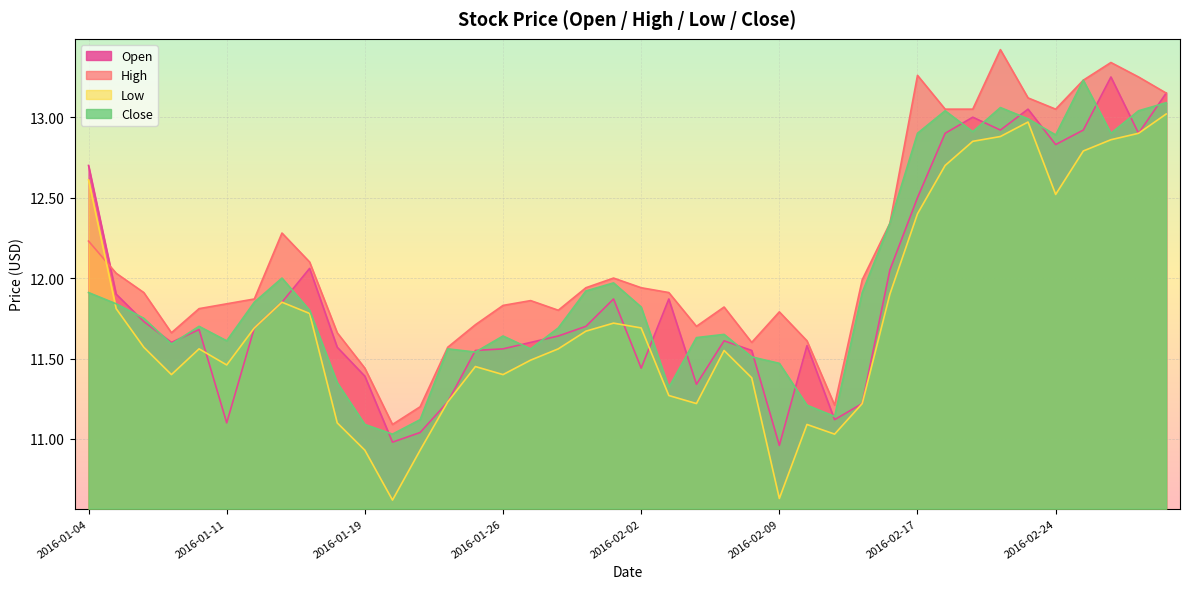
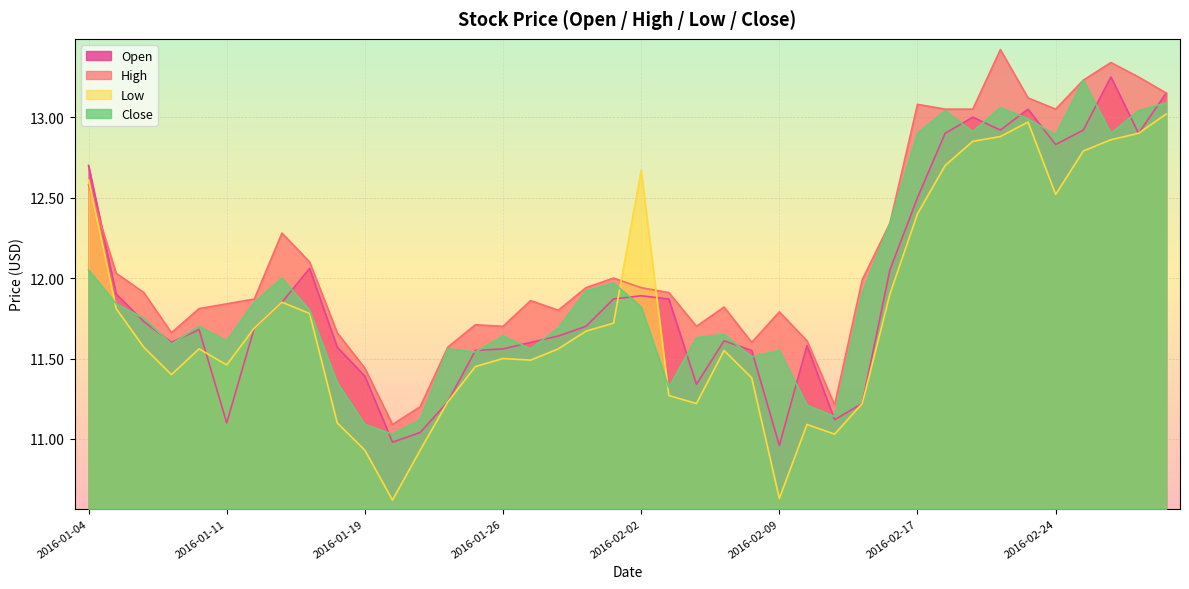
  {
    "Open": {
      "2016-01-04": 12.70,
      "2016-01-11": 11.10,
      "2016-01-19": 11.39,
      "2016-01-26": 11.56,
-     "2016-02-02": 11.44,
+     "2016-02-02": 11.89,
      "2016-02-09": 10.96,
      "2016-02-17": 12.50,
      "2016-02-24": 12.83
    },
    "High": {
-     "2016-01-04": 12.23,
+     "2016-01-04": 12.58,
      "2016-01-11": 11.84,
      "2016-01-19": 11.44,
-     "2016-01-26": 11.83,
+     "2016-01-26": 11.70,
      "2016-02-02": 11.94,
      "2016-02-09": 11.79,
-     "2016-02-17": 13.26,
+     "2016-02-17": 13.08,
      "2016-02-24": 13.05
    },
    "Low": {
      "2016-01-04": 12.61,
      "2016-01-11": 11.46,
      "2016-01-19": 10.93,
-     "2016-01-26": 11.4,
-     "2016-02-02": 11.69,
+     "2016-01-26": 11.5,
+     "2016-02-02": 12.67,
      "2016-02-09": 10.63,
      "2016-02-17": 12.40,
      "2016-02-24": 12.52
    },
    "Close": {
-     "2016-01-04": 11.91,
+     "2016-01-04": 12.05,
      "2016-01-11": 11.61,
      "2016-01-19": 11.09,
      "2016-01-26": 11.64,
      "2016-02-02": 11.82,
-     "2016-02-09": 11.47,
+     "2016-02-09": 11.55,
      "2016-02-17": 12.90,
      "2016-02-24": 12.89
    }
  }
